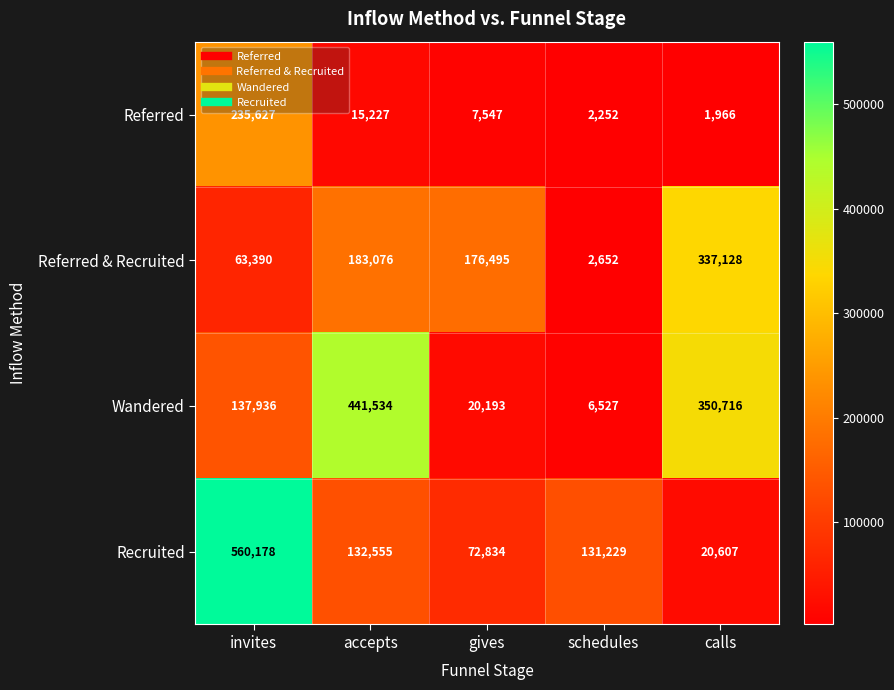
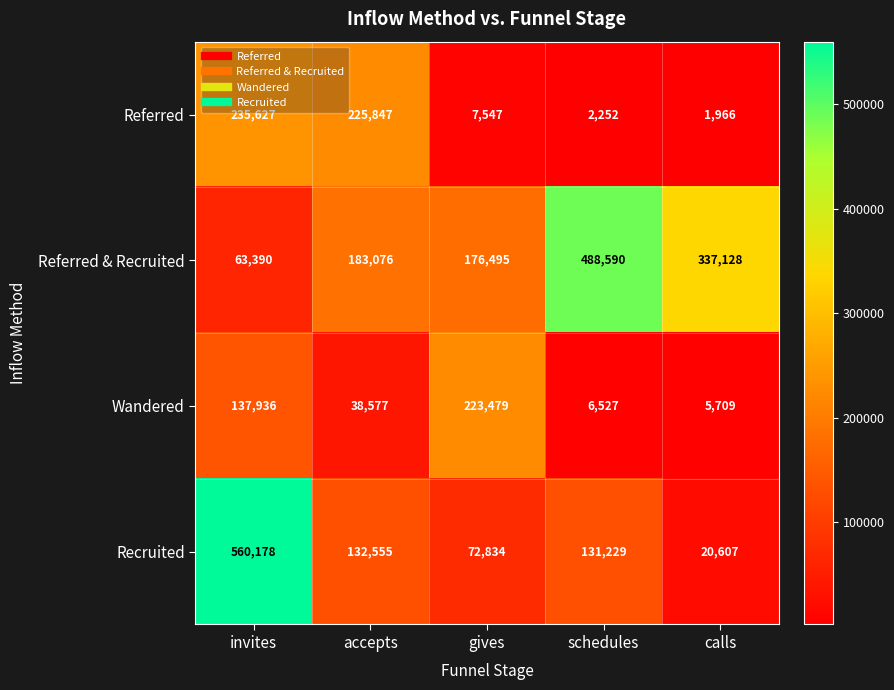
  {
    "Referred": {
-     "accepts": "15,227",
+     "accepts": "225,847",
      "gives": "7,547",
      "schedules": "2,252",
      "calls": "1,966"
    },
    "Referred & Recruited": {
      "invites": "63,390",
      "accepts": "183,076",
      "gives": "176,495",
-     "schedules": "2,652",
+     "schedules": "488,590",
      "calls": "337,128"
    },
    "Wandered": {
      "invites": "137,936",
-     "accepts": "441,534",
-     "gives": "20,193",
+     "accepts": "38,577",
+     "gives": "223,479",
      "schedules": "6,527",
-     "calls": "350,716"
+     "calls": "5,709"
    },
    "Recruited": {
      "invites": "560,178",
      "accepts": "132,555",
      "gives": "72,834",
      "schedules": "131,229",
      "calls": "20,607"
    }
  }
